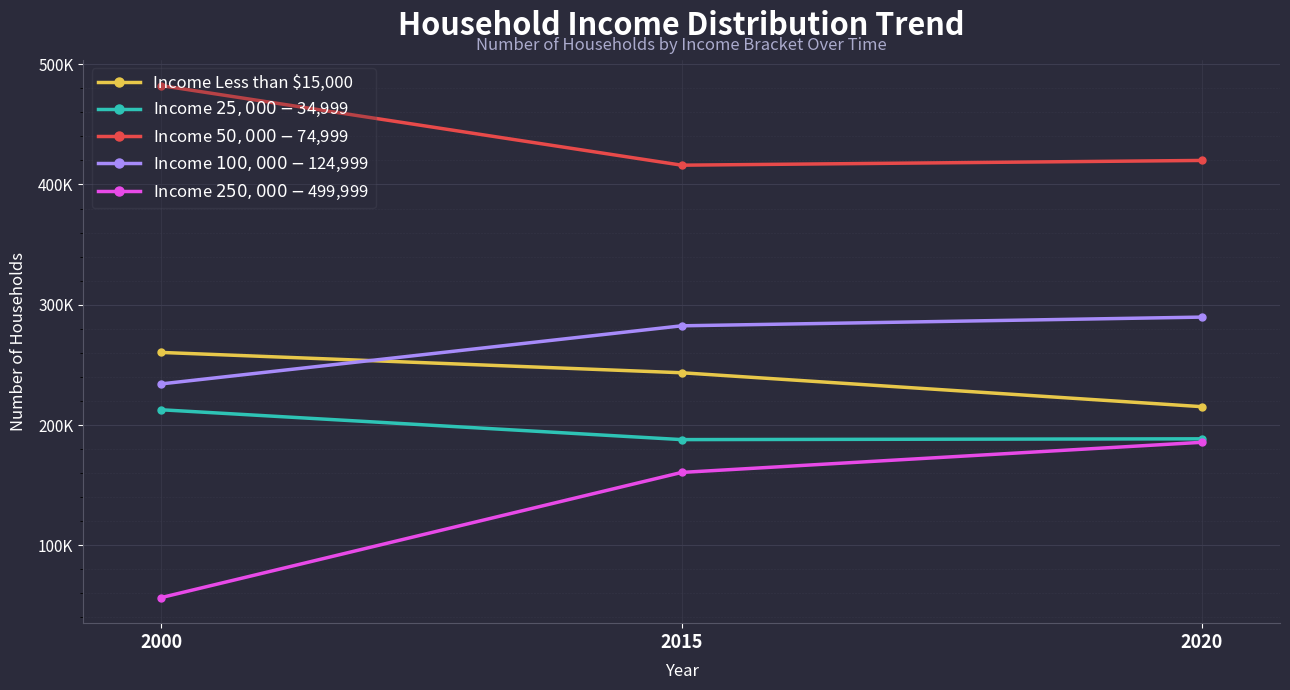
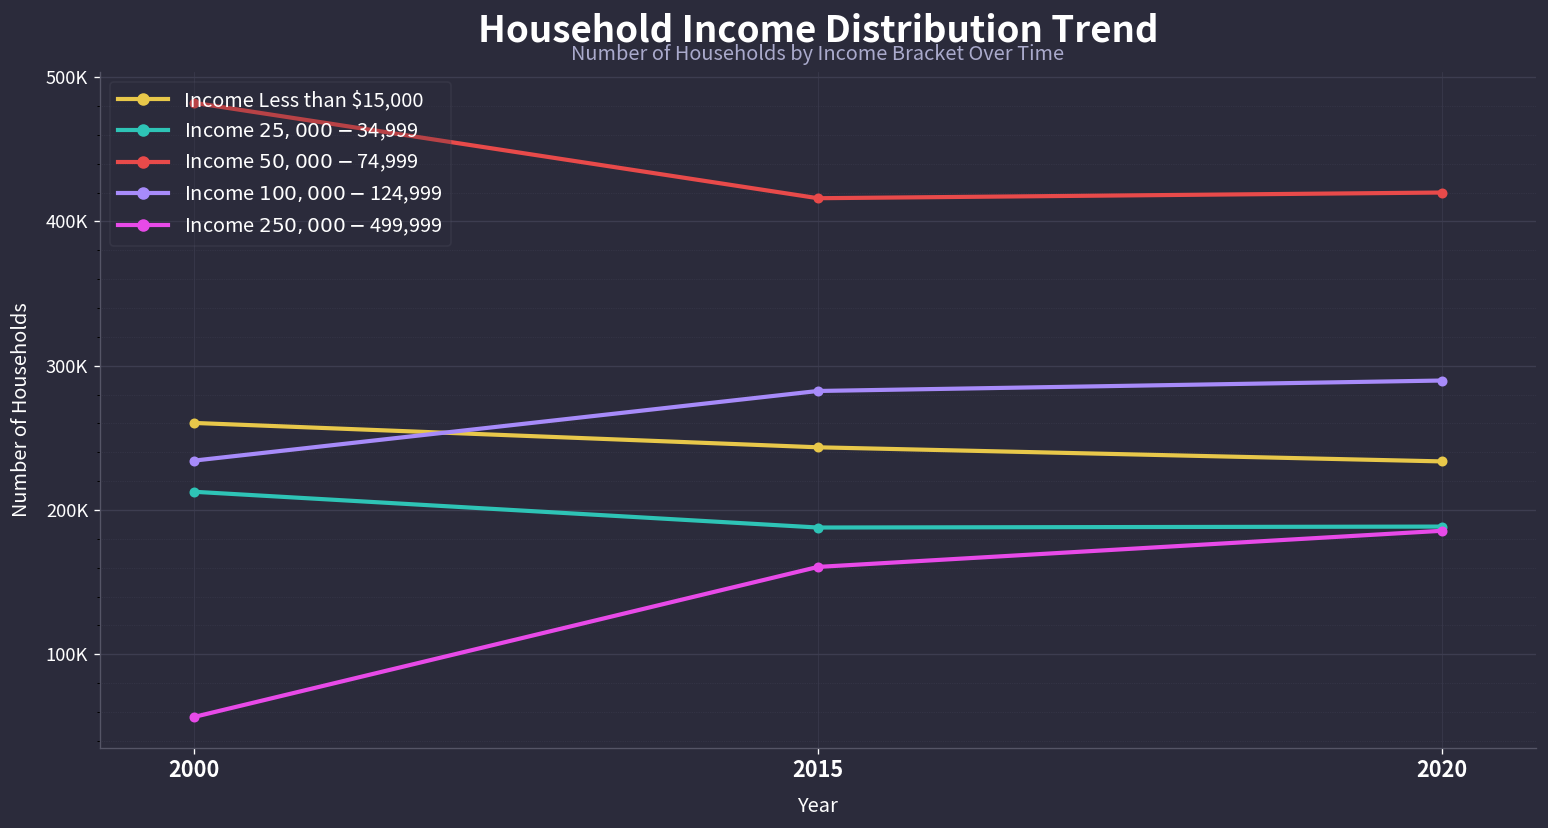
  {
    "Income Less than $15,000": {
      "2000": 260000,
      "2015": 243000,
-     "2020": 215000
+     "2020": 234000
    }
  }
